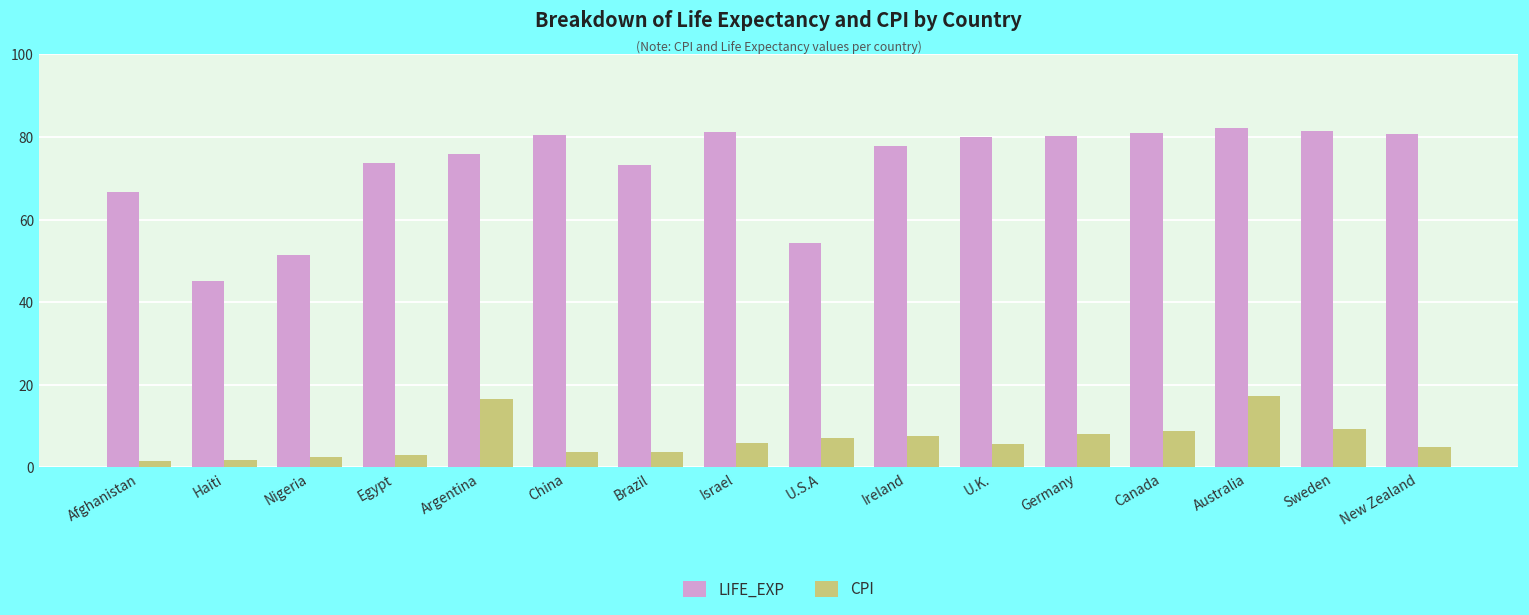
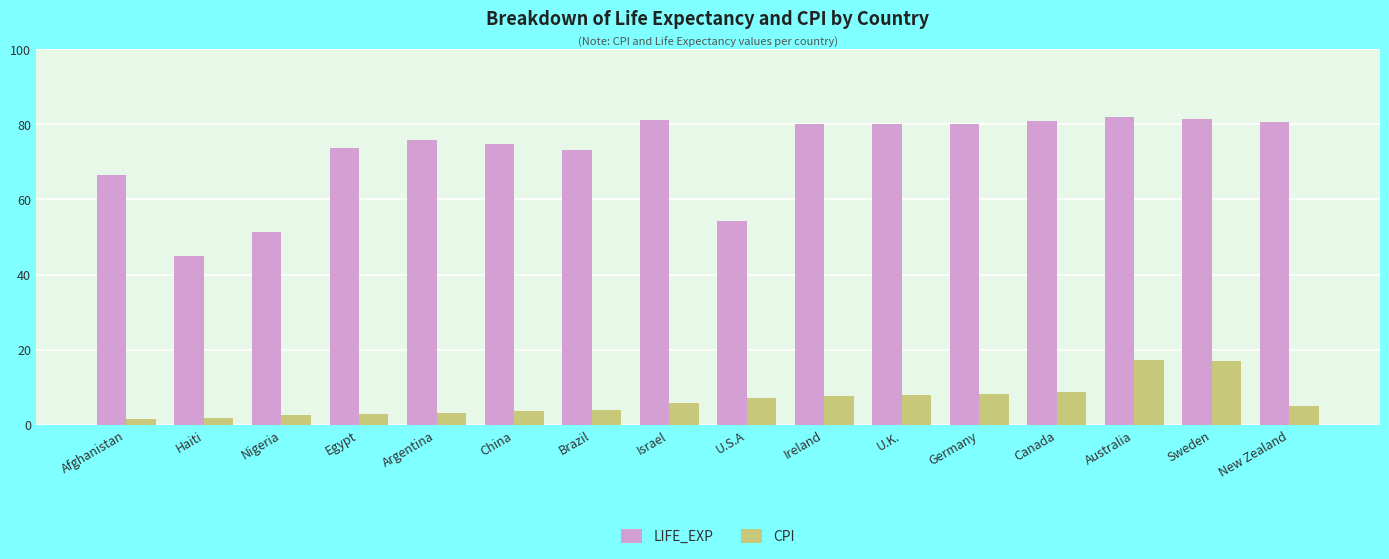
  {
    "LIFE_EXP": {
      "Afghanistan": 67,
      "Haiti": 45,
      "Nigeria": 51,
      "Egypt": 74,
      "Argentina": 76,
-     "China": 80,
+     "China": 75,
      "Brazil": 73,
      "Israel": 81,
      "U.S.A": 54,
-     "Ireland": 78,
+     "Ireland": 80,
      "U.K.": 80,
      "Germany": 80,
      "Canada": 81,
      "Australia": 82,
      "Sweden": 81,
      "New Zealand": 81
    },
    "CPI": {
      "Afghanistan": 2,
      "Haiti": 2,
      "Nigeria": 2,
      "Egypt": 3,
-     "Argentina": 16,
+     "Argentina": 3,
      "China": 4,
      "Brazil": 4,
      "Israel": 6,
      "U.S.A": 7,
      "Ireland": 8,
-     "U.K.": 6,
+     "U.K.": 8,
      "Germany": 8,
      "Canada": 9,
      "Australia": 17,
-     "Sweden": 9,
+     "Sweden": 17,
      "New Zealand": 5
    }
  }
